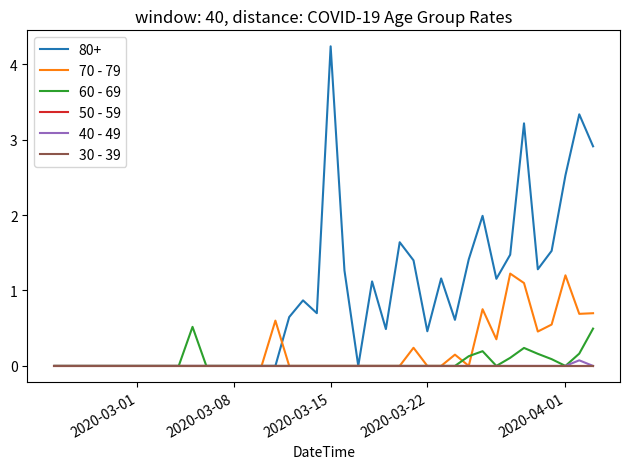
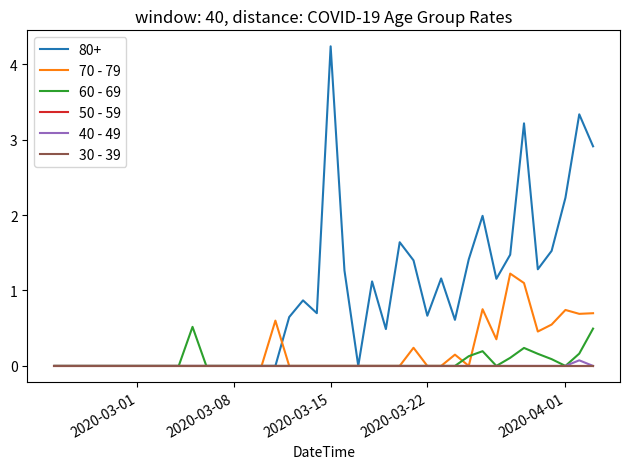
  {
    "80+": {
      "2020-03-15": 4.2,
-     "2020-03-22": 0.5,
-     "2020-04-01": 2.5
+     "2020-03-22": 0.7,
+     "2020-04-01": 2.2
    },
    "70 - 79": {
-     "2020-04-01": 1.2
+     "2020-04-01": 0.7
    }
  }
